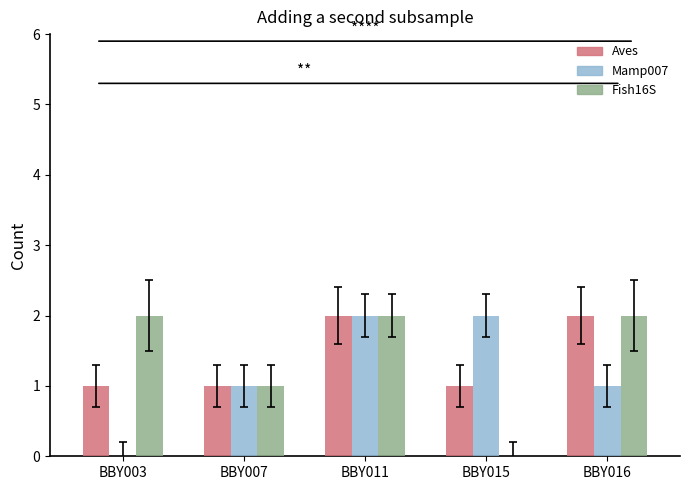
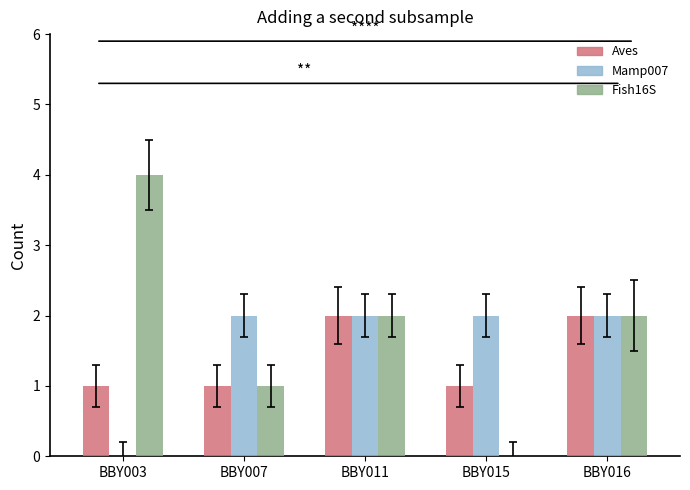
  {
    "Aves": {
      "BBY003": 1,
      "BBY007": 1,
      "BBY011": 2,
      "BBY015": 1,
      "BBY016": 2
    },
    "Mamp007": {
      "BBY003": 0,
-     "BBY007": 1,
+     "BBY007": 2,
      "BBY011": 2,
      "BBY015": 2,
-     "BBY016": 1
+     "BBY016": 2
    },
    "Fish16S": {
-     "BBY003": 2,
+     "BBY003": 4,
      "BBY007": 1,
      "BBY011": 2,
      "BBY015": 0,
      "BBY016": 2
    }
  }
